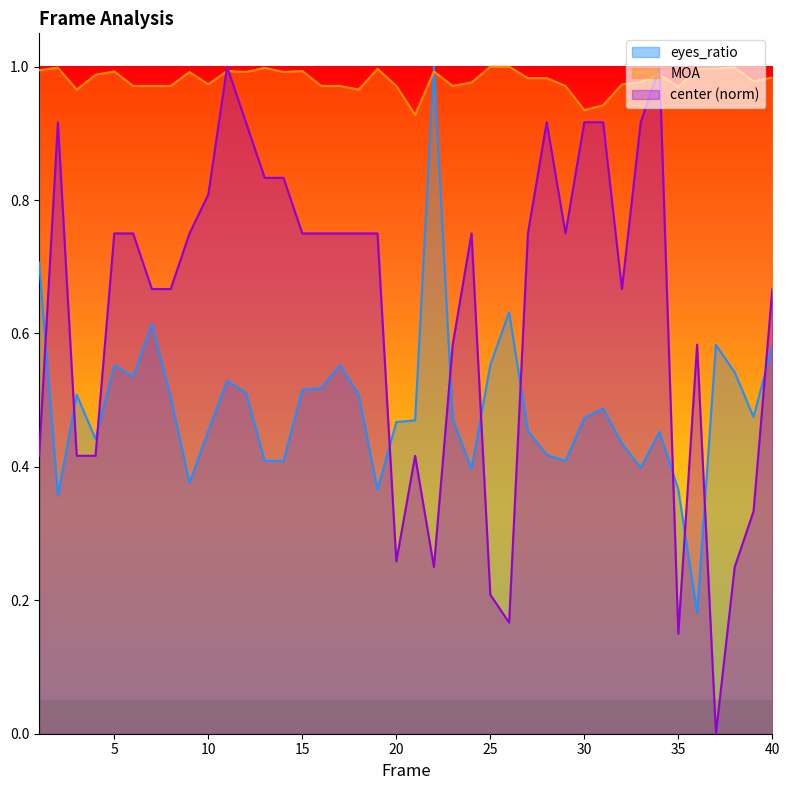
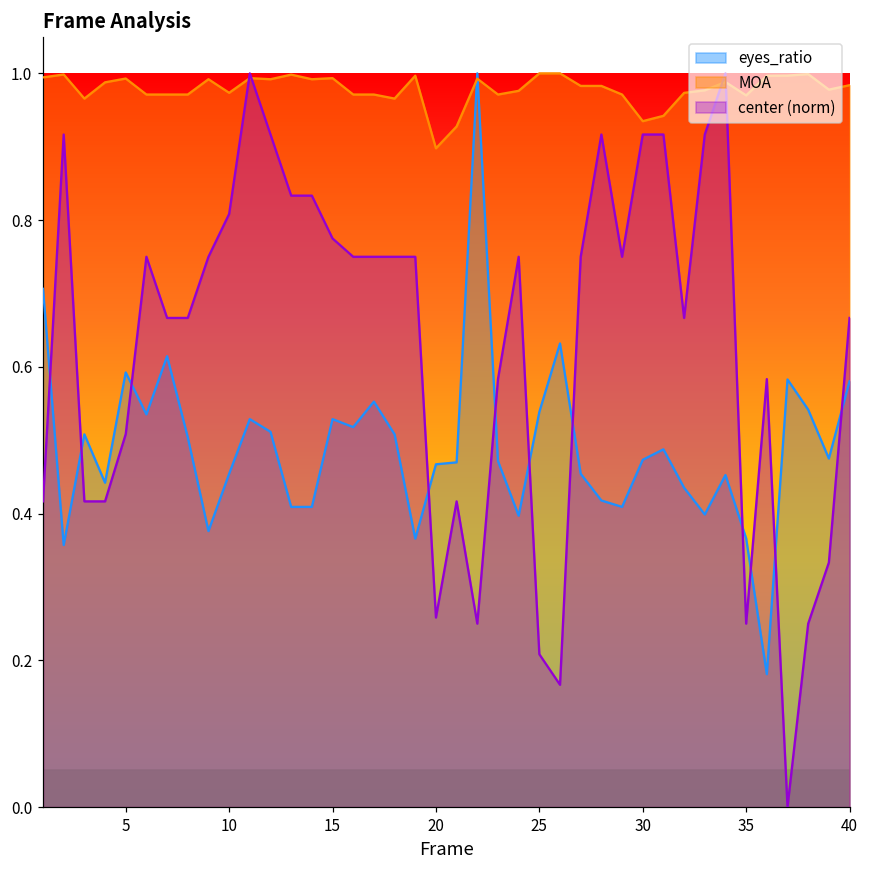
  {
    "eyes_ratio": {
-     "5": 0.55,
+     "5": 0.59,
      "10": 0.45,
-     "15": 0.52,
+     "15": 0.53,
      "20": 0.47,
-     "25": 0.55,
+     "25": 0.54,
      "30": 0.47,
      "35": 0.37,
      "40": 0.58
    },
    "MOA": {
      "5": 0.99,
      "10": 0.97,
      "15": 0.99,
-     "20": 0.97,
+     "20": 0.90,
      "25": 1.00,
      "30": 0.93,
      "40": 0.98
    },
    "center (norm)": {
-     "5": 0.75,
+     "5": 0.51,
      "10": 0.81,
-     "15": 0.75,
+     "15": 0.77,
      "20": 0.26,
      "25": 0.21,
      "30": 0.92,
-     "35": 0.15,
+     "35": 0.25,
      "40": 0.67
    }
  }
